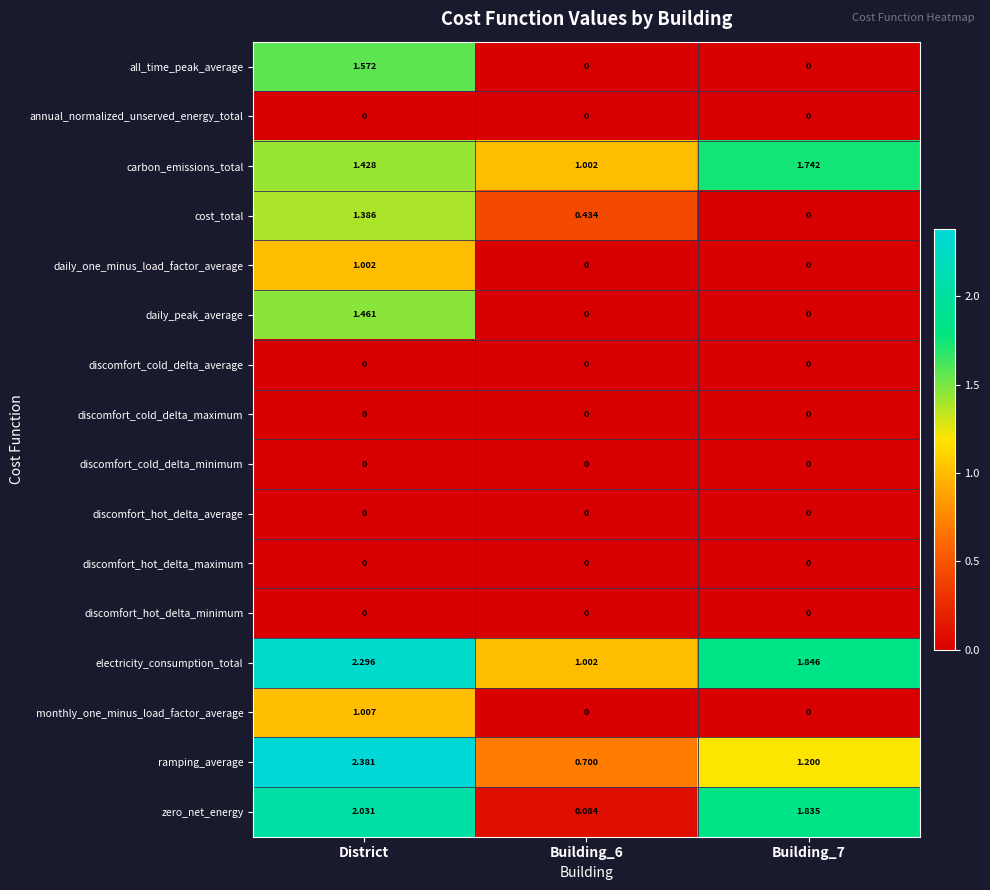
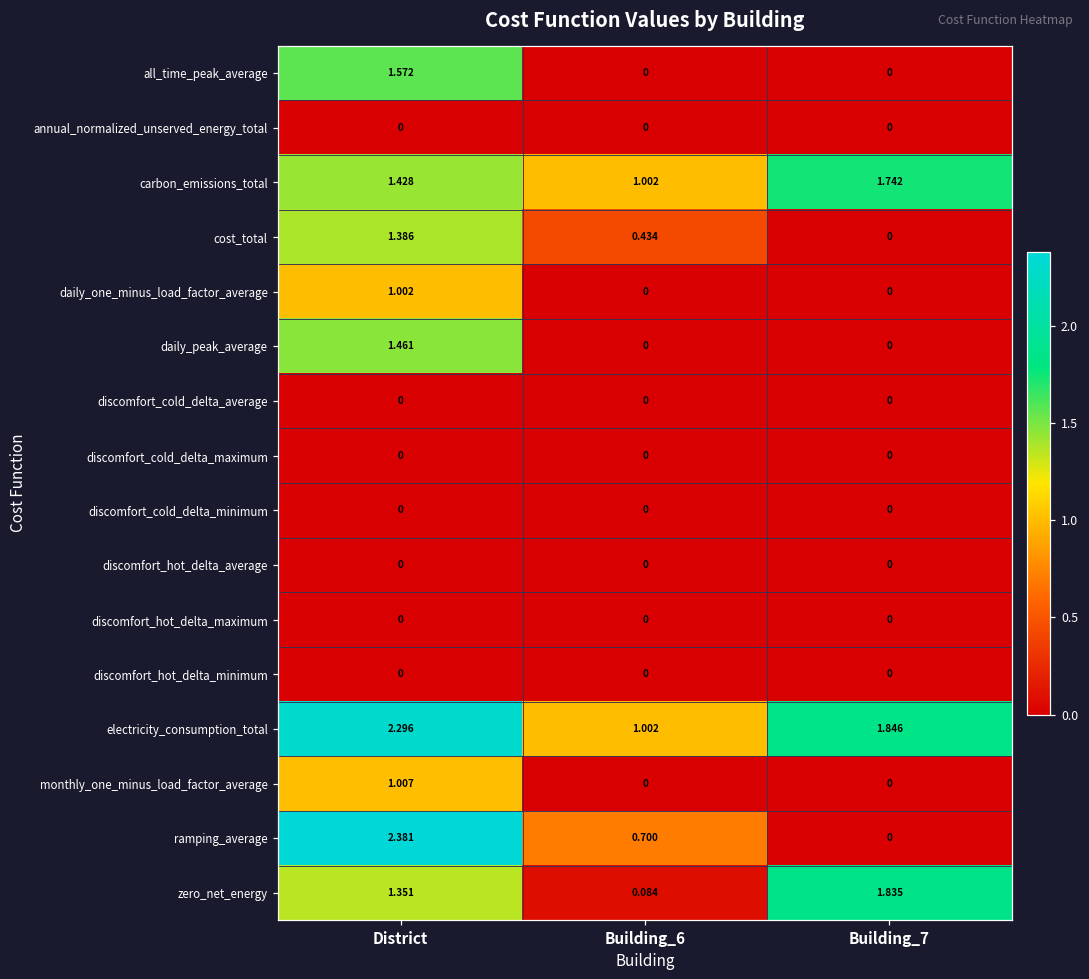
  {
    "all_time_peak_average": {
      "District": 1.572,
      "Building_6": 0,
      "Building_7": 0
    },
    "annual_normalized_unserved_energy_total": {
      "District": 0,
      "Building_6": 0,
      "Building_7": 0
    },
    "carbon_emissions_total": {
      "District": 1.428,
      "Building_6": 1.002,
      "Building_7": 1.742
    },
    "cost_total": {
      "District": 1.386,
      "Building_6": 0.434,
      "Building_7": 0
    },
    "daily_one_minus_load_factor_average": {
      "District": 1.002,
      "Building_6": 0,
      "Building_7": 0
    },
    "daily_peak_average": {
      "District": 1.461,
      "Building_6": 0,
      "Building_7": 0
    },
    "discomfort_cold_delta_average": {
      "District": 0,
      "Building_6": 0,
      "Building_7": 0
    },
    "discomfort_cold_delta_maximum": {
      "District": 0,
      "Building_6": 0,
      "Building_7": 0
    },
    "discomfort_cold_delta_minimum": {
      "District": 0,
      "Building_6": 0,
      "Building_7": 0
    },
    "discomfort_hot_delta_average": {
      "District": 0,
      "Building_6": 0,
      "Building_7": 0
    },
    "discomfort_hot_delta_maximum": {
      "District": 0,
      "Building_6": 0,
      "Building_7": 0
    },
    "discomfort_hot_delta_minimum": {
      "District": 0,
      "Building_6": 0,
      "Building_7": 0
    },
    "electricity_consumption_total": {
      "District": 2.296,
      "Building_6": 1.002,
      "Building_7": 1.846
    },
    "monthly_one_minus_load_factor_average": {
      "District": 1.007,
      "Building_6": 0,
      "Building_7": 0
    },
    "ramping_average": {
      "District": 2.381,
      "Building_6": 0.700,
-     "Building_7": 1.200
+     "Building_7": 0
    },
    "zero_net_energy": {
-     "District": 2.031,
+     "District": 1.351,
      "Building_6": 0.084,
      "Building_7": 1.835
    }
  }
